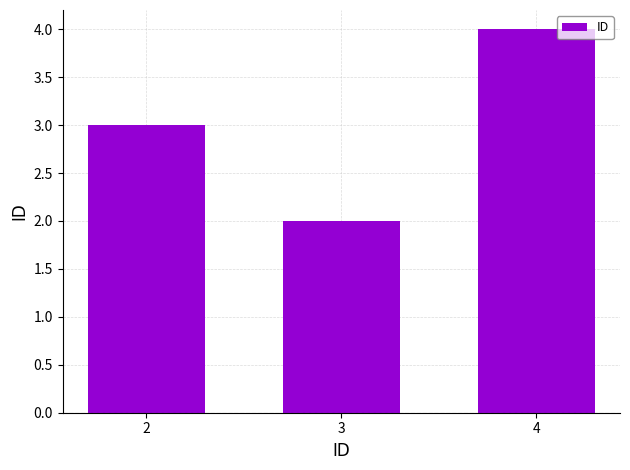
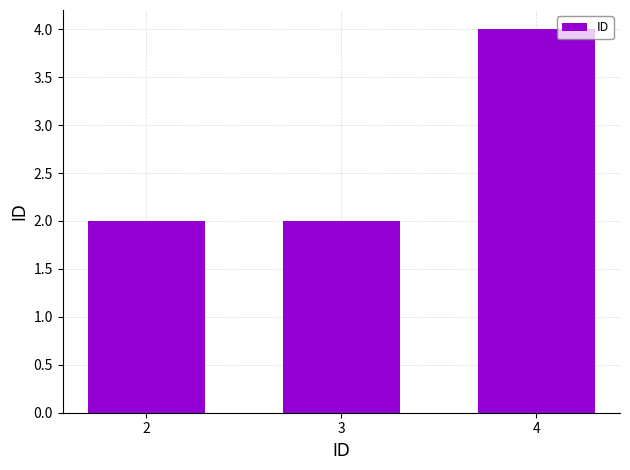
  {
-   "2": 3,
+   "2": 2,
    "3": 2,
    "4": 4
  }
